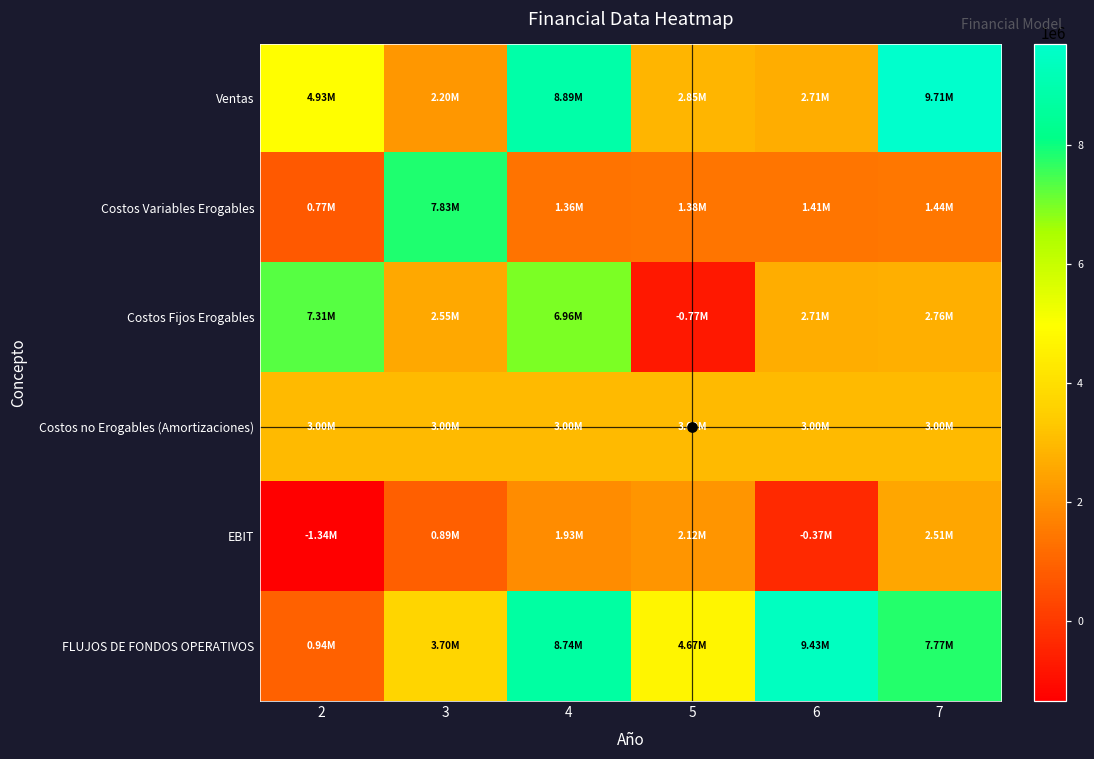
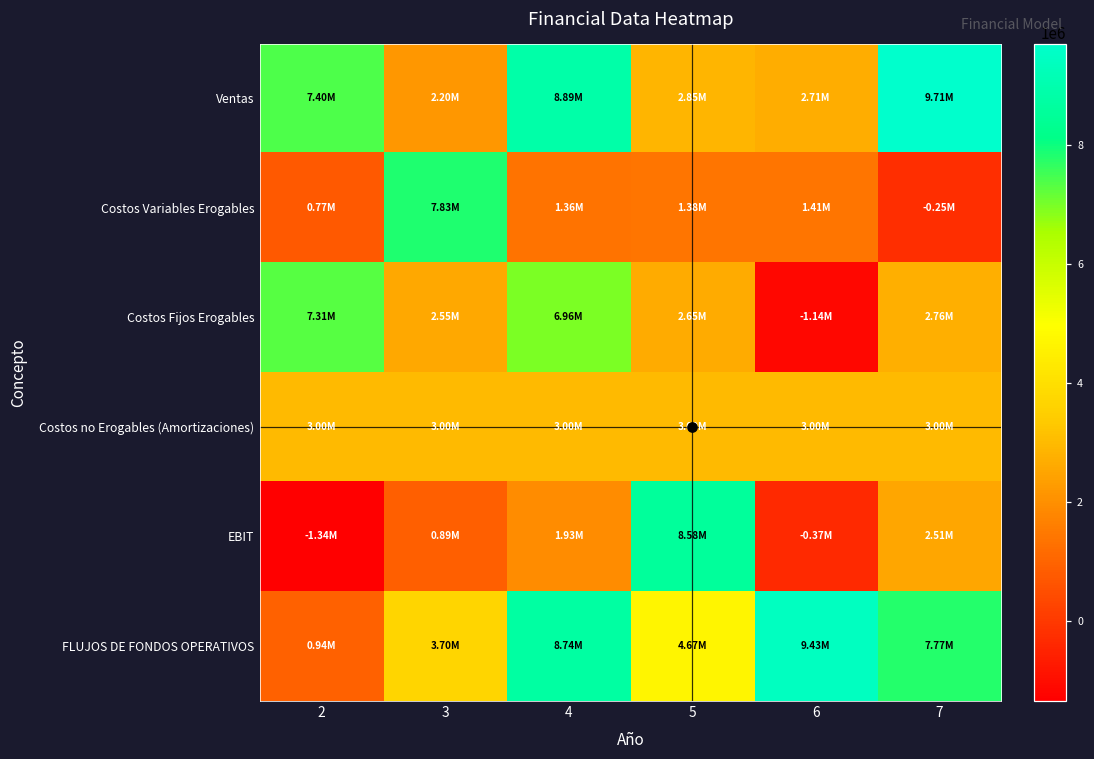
  {
    "Ventas": {
-     "2": "4.93M",
+     "2": "7.40M",
      "3": "2.20M",
      "4": "8.89M",
      "5": "2.85M",
      "6": "2.71M",
      "7": "9.71M"
    },
    "Costos Variables Erogables": {
      "2": "0.77M",
      "3": "7.83M",
      "4": "1.36M",
      "5": "1.38M",
      "6": "1.41M",
-     "7": "1.44M"
+     "7": "-0.25M"
    },
    "Costos Fijos Erogables": {
      "2": "7.31M",
      "3": "2.55M",
      "4": "6.96M",
-     "5": "-0.77M",
-     "6": "2.71M",
+     "5": "2.65M",
+     "6": "-1.14M",
      "7": "2.76M"
    },
    "Costos no Erogables (Amortizaciones)": {
      "2": "3.00M",
      "3": "3.00M",
      "4": "3.00M",
      "6": "3.00M",
      "7": "3.00M"
    },
    "EBIT": {
      "2": "-1.34M",
      "3": "0.89M",
      "4": "1.93M",
-     "5": "2.12M",
+     "5": "8.58M",
      "6": "-0.37M",
      "7": "2.51M"
    },
    "FLUJOS DE FONDOS OPERATIVOS": {
      "2": "0.94M",
      "3": "3.70M",
      "4": "8.74M",
      "5": "4.67M",
      "6": "9.43M",
      "7": "7.77M"
    }
  }
